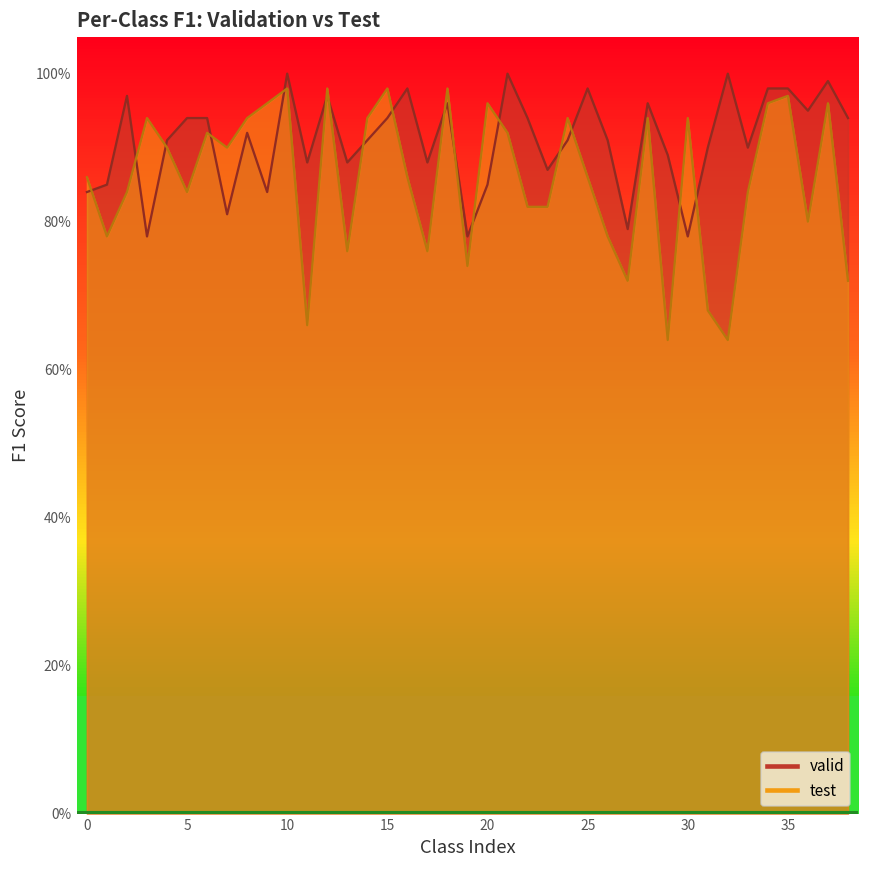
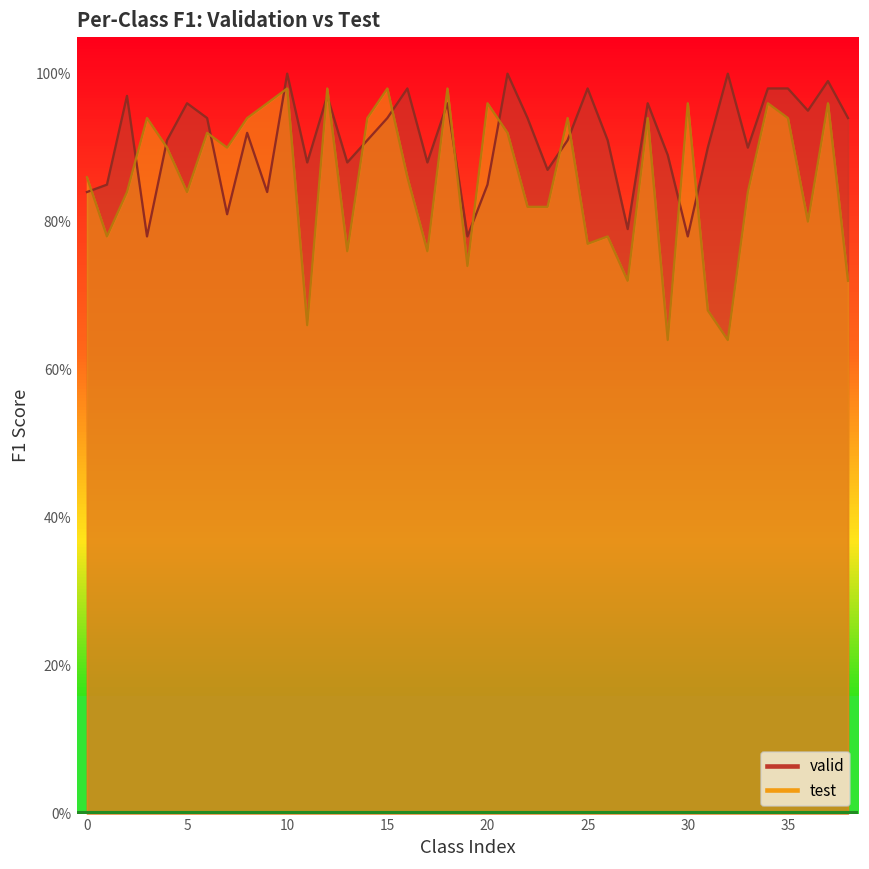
  {
    "valid": {
      "0": "84%",
-     "5": "94%",
+     "5": "96%",
      "10": "100%",
      "15": "94%",
      "20": "85%",
      "25": "98%",
      "30": "78%",
      "35": "98%"
    },
    "test": {
      "0": "86%",
      "5": "84%",
      "10": "98%",
      "15": "98%",
      "20": "96%",
-     "25": "86%",
-     "30": "94%",
-     "35": "97%"
+     "25": "77%",
+     "30": "96%",
+     "35": "94%"
    }
  }
